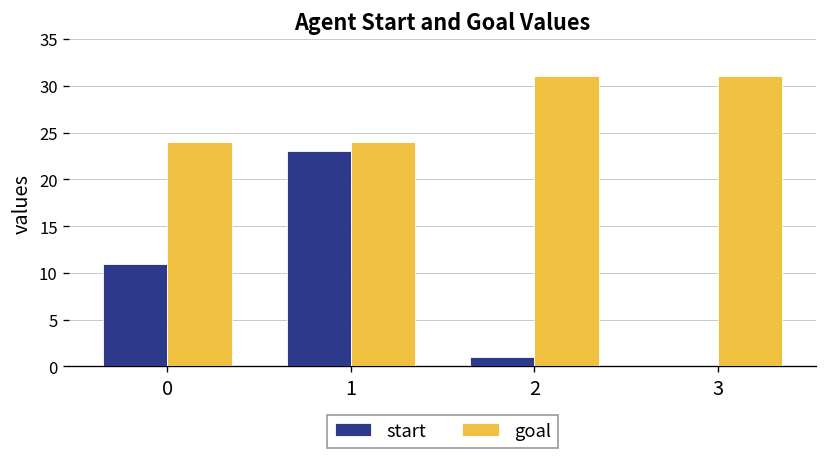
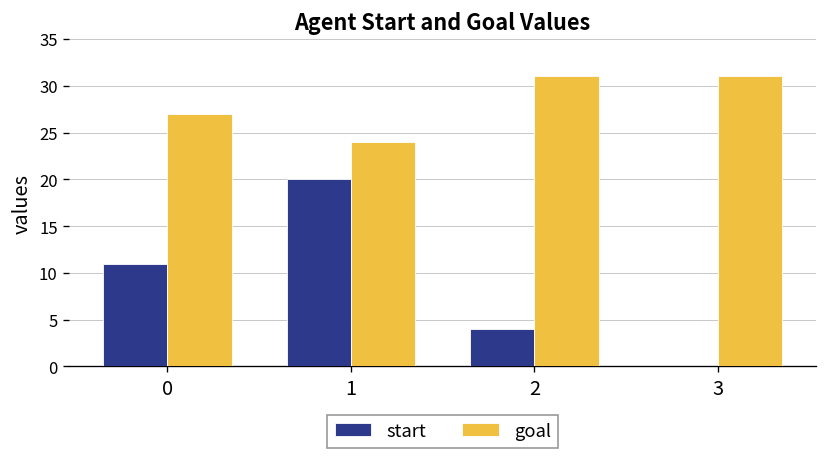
  {
    "start": {
      "0": 11,
-     "1": 23,
-     "2": 1,
+     "1": 20,
+     "2": 4,
      "3": 0
    },
    "goal": {
-     "0": 24,
+     "0": 27,
      "1": 24,
      "2": 31,
      "3": 31
    }
  }
